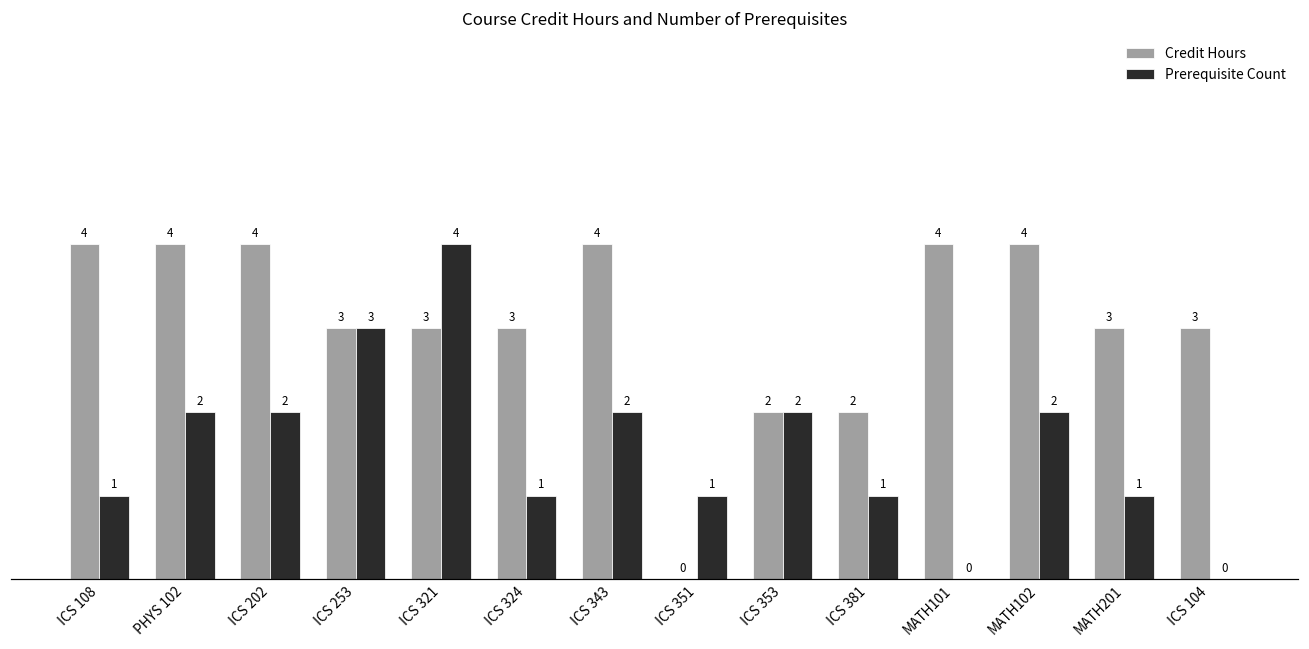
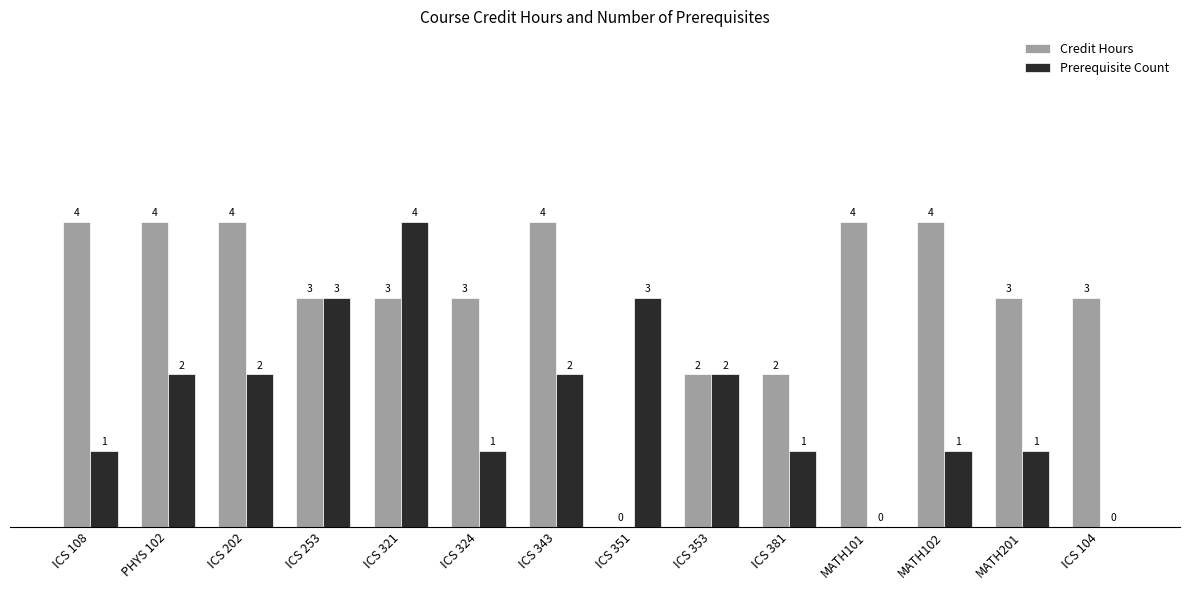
  {
    "Credit Hours": {
      "ICS 108": 4,
      "PHYS 102": 4,
      "ICS 202": 4,
      "ICS 253": 3,
      "ICS 321": 3,
      "ICS 324": 3,
      "ICS 343": 4,
      "ICS 351": 0,
      "ICS 353": 2,
      "ICS 381": 2,
      "MATH101": 4,
      "MATH102": 4,
      "MATH201": 3,
      "ICS 104": 3
    },
    "Prerequisite Count": {
      "ICS 108": 1,
      "PHYS 102": 2,
      "ICS 202": 2,
      "ICS 253": 3,
      "ICS 321": 4,
      "ICS 324": 1,
      "ICS 343": 2,
-     "ICS 351": 1,
+     "ICS 351": 3,
      "ICS 353": 2,
      "ICS 381": 1,
      "MATH101": 0,
-     "MATH102": 2,
+     "MATH102": 1,
      "MATH201": 1,
      "ICS 104": 0
    }
  }
